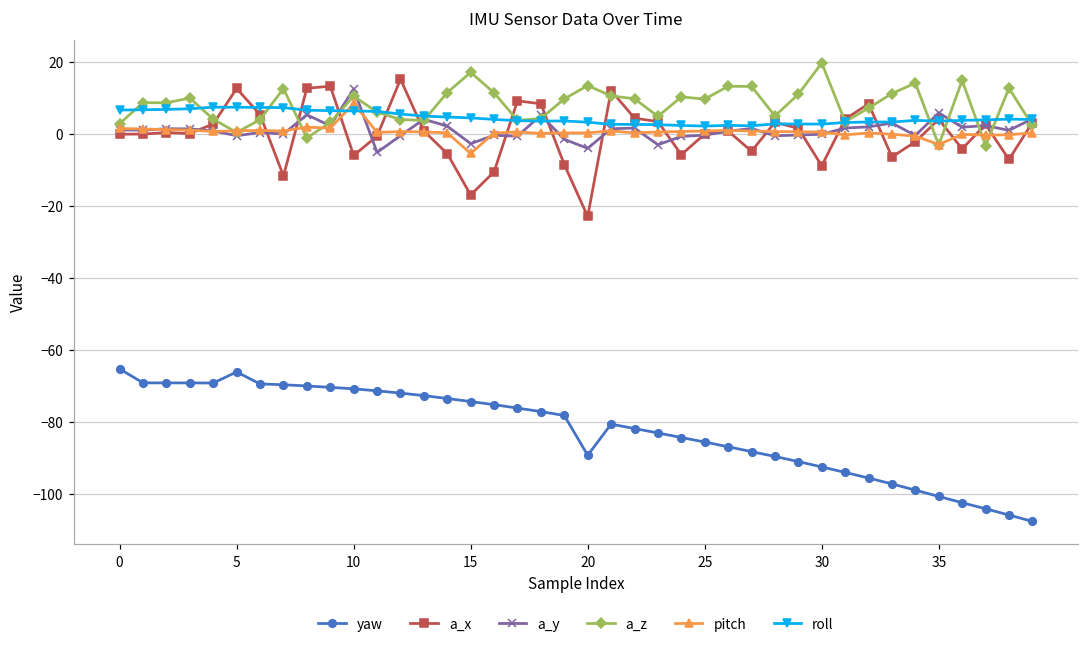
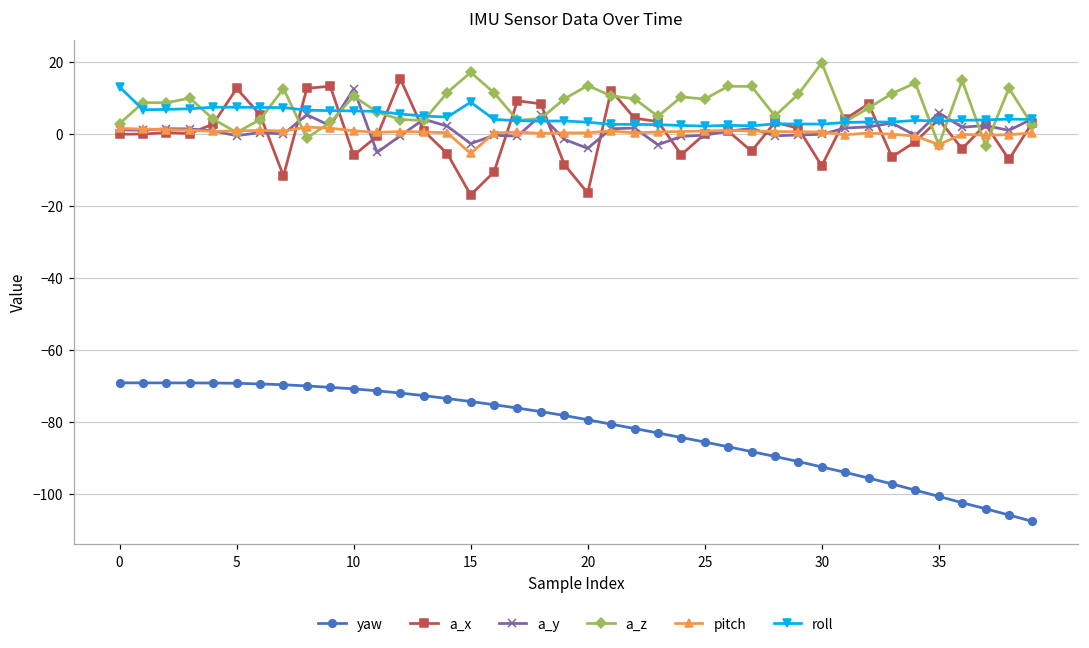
  {
    "yaw": {
-     "0": -65,
-     "5": -66,
+     "0": -69,
+     "5": -69,
      "10": -71,
      "15": -74,
-     "20": -89,
+     "20": -79,
      "25": -86,
      "30": -93,
      "35": -101
    },
    "a_x": {
      "0": 0,
      "5": 13,
      "10": -6,
      "15": -17,
-     "20": -23,
+     "20": -17,
      "30": -9
    },
    "a_y": {
      "5": -1,
      "10": 12,
      "15": -3,
      "20": -4,
      "35": 6
    },
    "a_z": {
      "0": 3,
      "10": 10,
      "15": 17,
      "20": 13,
      "25": 10,
      "30": 20
    },
    "pitch": {
-     "10": 8,
+     "10": 1,
      "15": -6,
      "20": 0,
      "25": 1
    },
    "roll": {
-     "0": 7,
+     "0": 13,
      "5": 7,
      "10": 6,
-     "15": 4,
+     "15": 9,
      "20": 3,
      "25": 2,
      "30": 3
    }
  }
